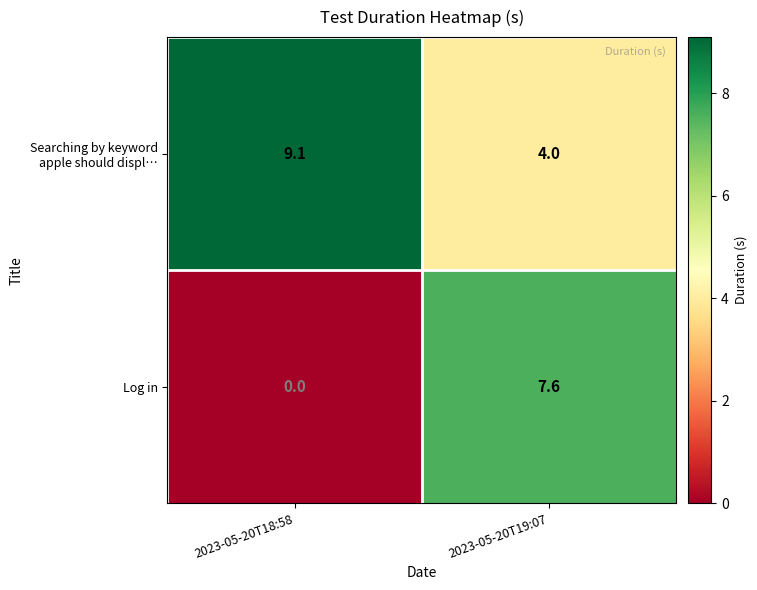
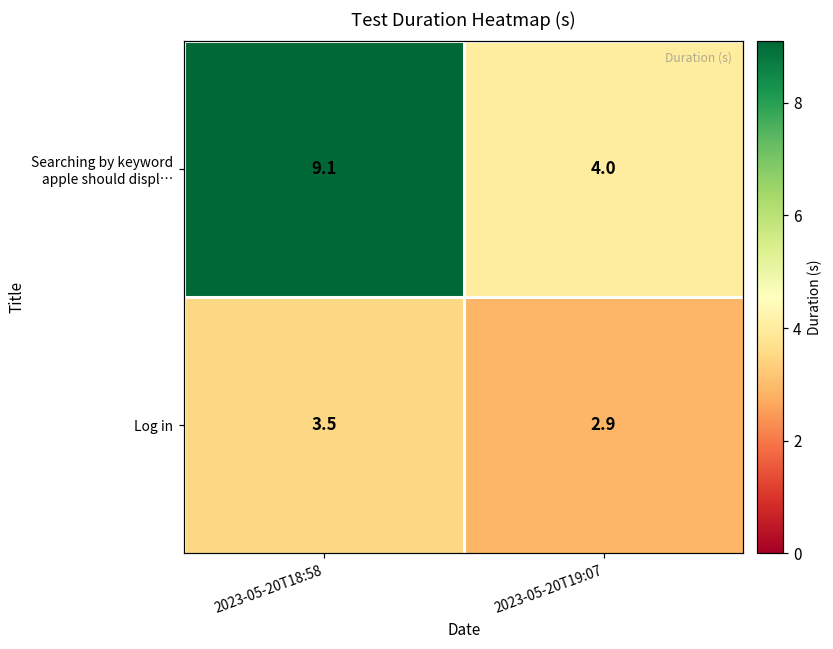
  {
    "Searching by keyword apple should displ…": {
      "2023-05-20T18:58": 9.1
    },
    "Log in": {
-     "2023-05-20T18:58": 0.0,
-     "2023-05-20T19:07": 7.6
+     "2023-05-20T18:58": 3.5,
+     "2023-05-20T19:07": 2.9
    }
  }
